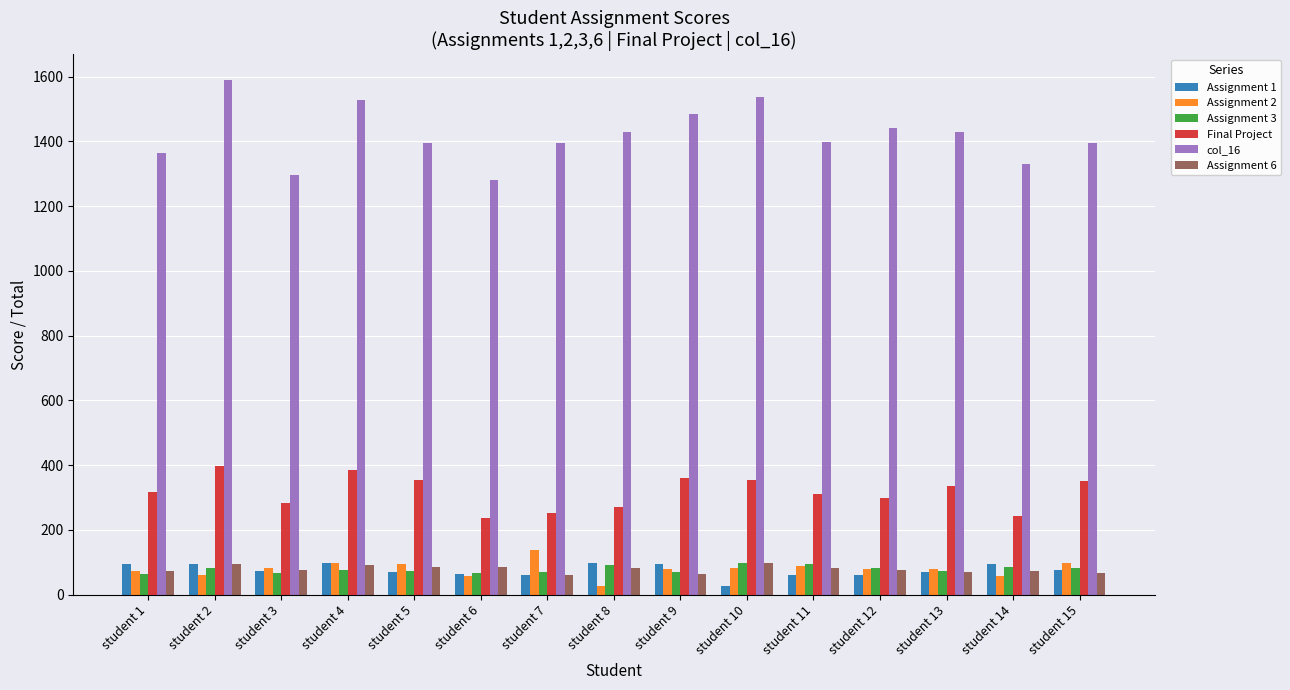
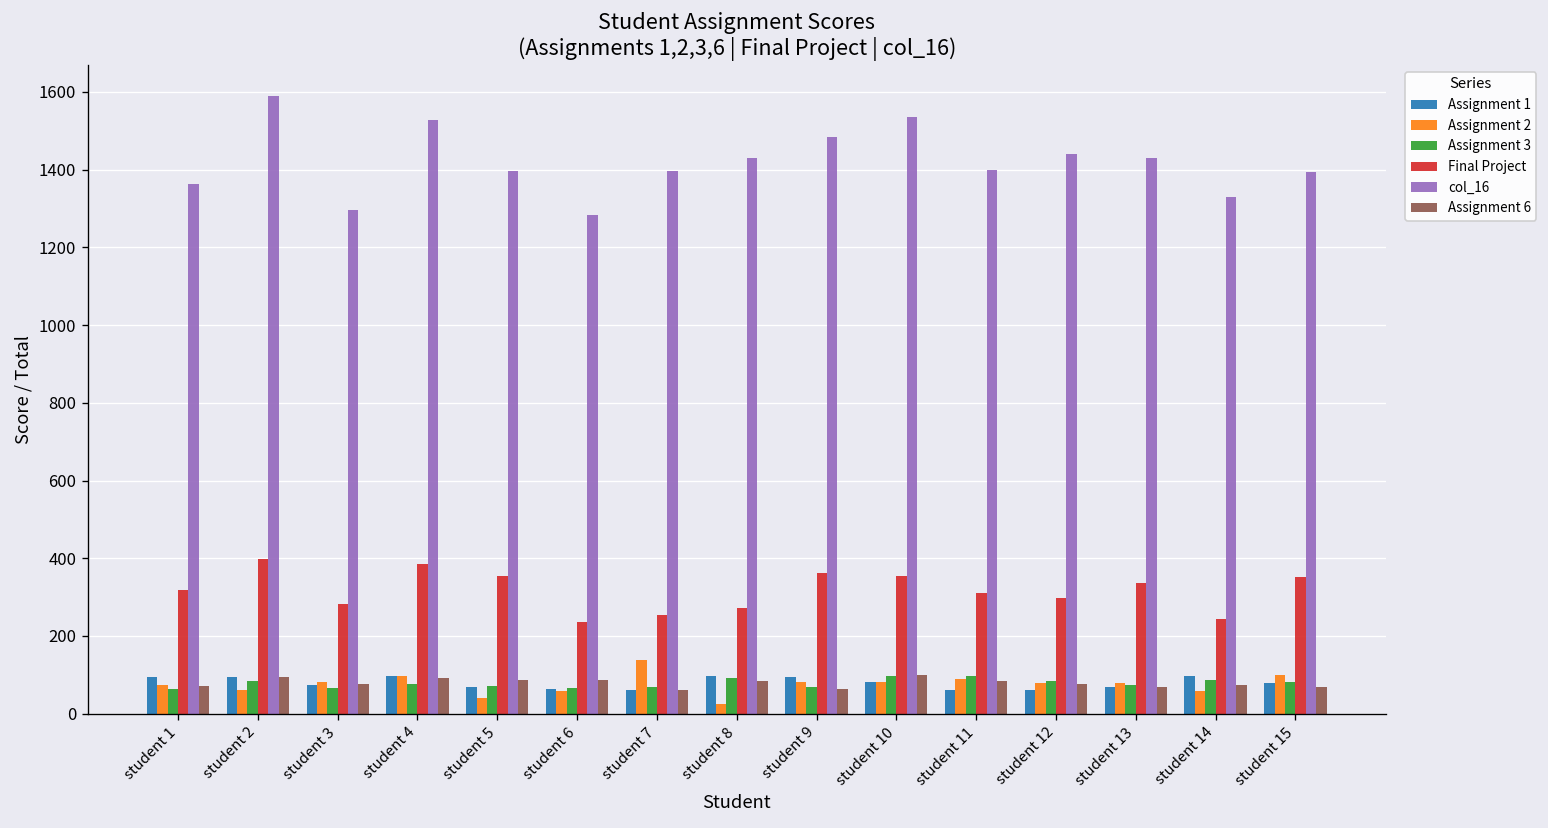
  {
    "Assignment 1": {
      "student 1": 100,
      "student 2": 90,
      "student 3": 70,
      "student 4": 100,
      "student 5": 70,
      "student 6": 60,
      "student 7": 60,
      "student 8": 100,
      "student 9": 100,
-     "student 10": 30,
+     "student 10": 80,
      "student 11": 60,
      "student 12": 60,
      "student 13": 70,
      "student 14": 100,
      "student 15": 80
    },
    "Assignment 2": {
      "student 1": 70,
      "student 2": 60,
      "student 3": 80,
      "student 4": 100,
-     "student 5": 100,
+     "student 5": 40,
      "student 6": 60,
      "student 7": 140,
      "student 8": 30,
      "student 9": 80,
      "student 10": 80,
      "student 11": 90,
      "student 12": 80,
      "student 13": 80,
      "student 14": 60,
      "student 15": 100
    },
    "Assignment 3": {
      "student 1": 60,
      "student 2": 80,
      "student 3": 70,
      "student 4": 80,
      "student 5": 70,
      "student 6": 70,
      "student 7": 70,
      "student 8": 90,
      "student 9": 70,
      "student 10": 100,
      "student 11": 100,
      "student 12": 80,
      "student 13": 70,
      "student 14": 90,
      "student 15": 80
    },
    "Final Project": {
      "student 1": 320,
      "student 2": 400,
      "student 3": 280,
      "student 4": 390,
      "student 5": 360,
      "student 6": 240,
      "student 7": 250,
      "student 8": 270,
      "student 9": 360,
      "student 10": 360,
      "student 11": 310,
      "student 12": 300,
      "student 13": 340,
      "student 14": 240,
      "student 15": 350
    },
    "col_16": {
      "student 1": 1360,
      "student 2": 1590,
      "student 3": 1300,
      "student 4": 1530,
      "student 5": 1400,
      "student 6": 1280,
      "student 7": 1400,
      "student 8": 1430,
      "student 9": 1490,
      "student 10": 1540,
      "student 11": 1400,
      "student 12": 1440,
      "student 13": 1430,
      "student 14": 1330,
      "student 15": 1390
    },
    "Assignment 6": {
      "student 1": 70,
      "student 2": 90,
      "student 3": 80,
      "student 4": 90,
      "student 5": 90,
      "student 6": 90,
      "student 7": 60,
      "student 8": 80,
      "student 9": 60,
      "student 10": 100,
      "student 11": 80,
      "student 12": 80,
      "student 13": 70,
      "student 14": 70,
      "student 15": 70
    }
  }
